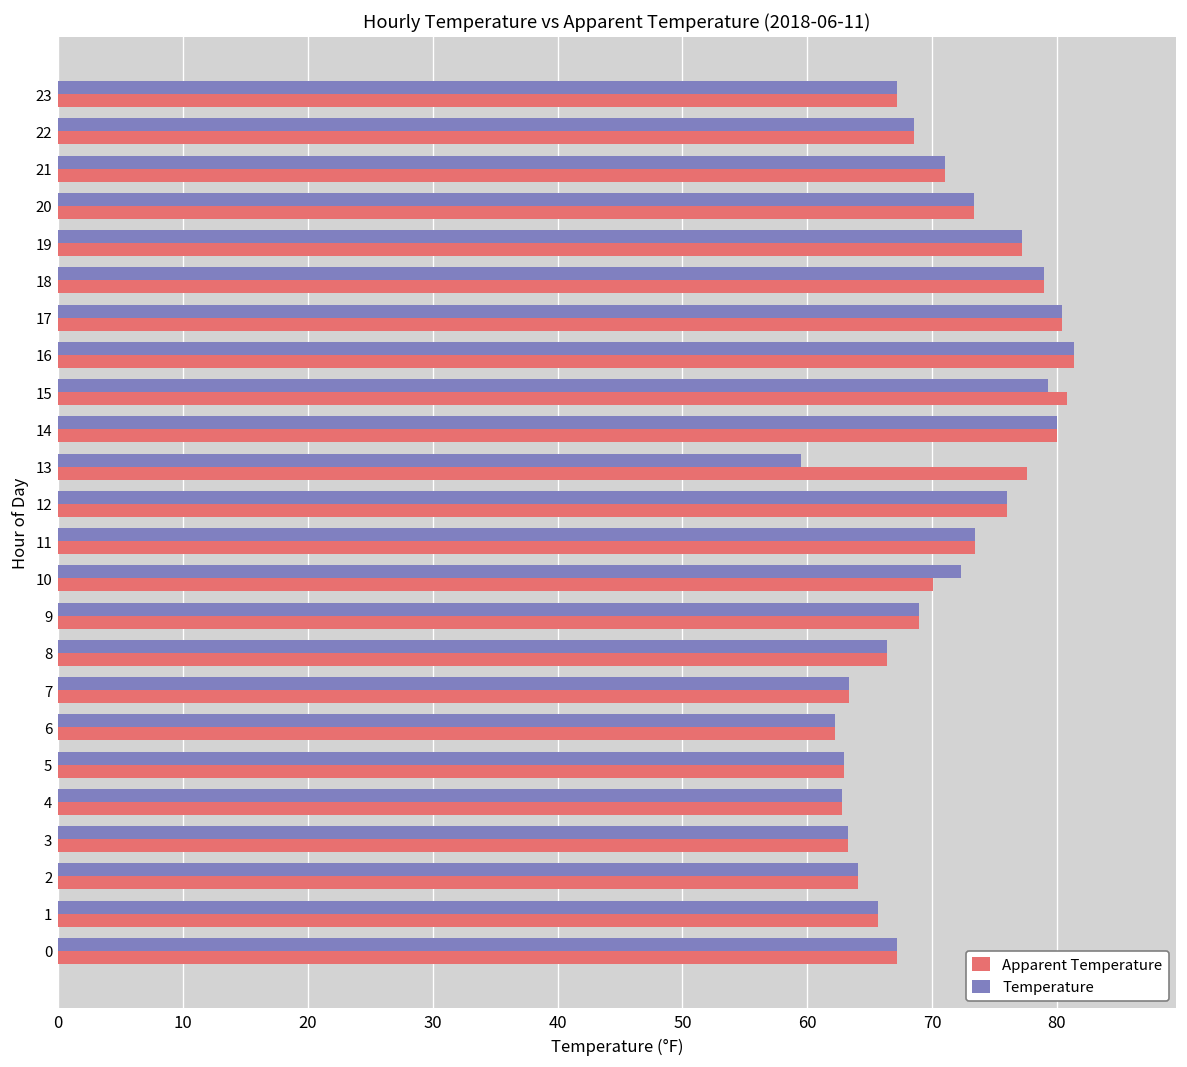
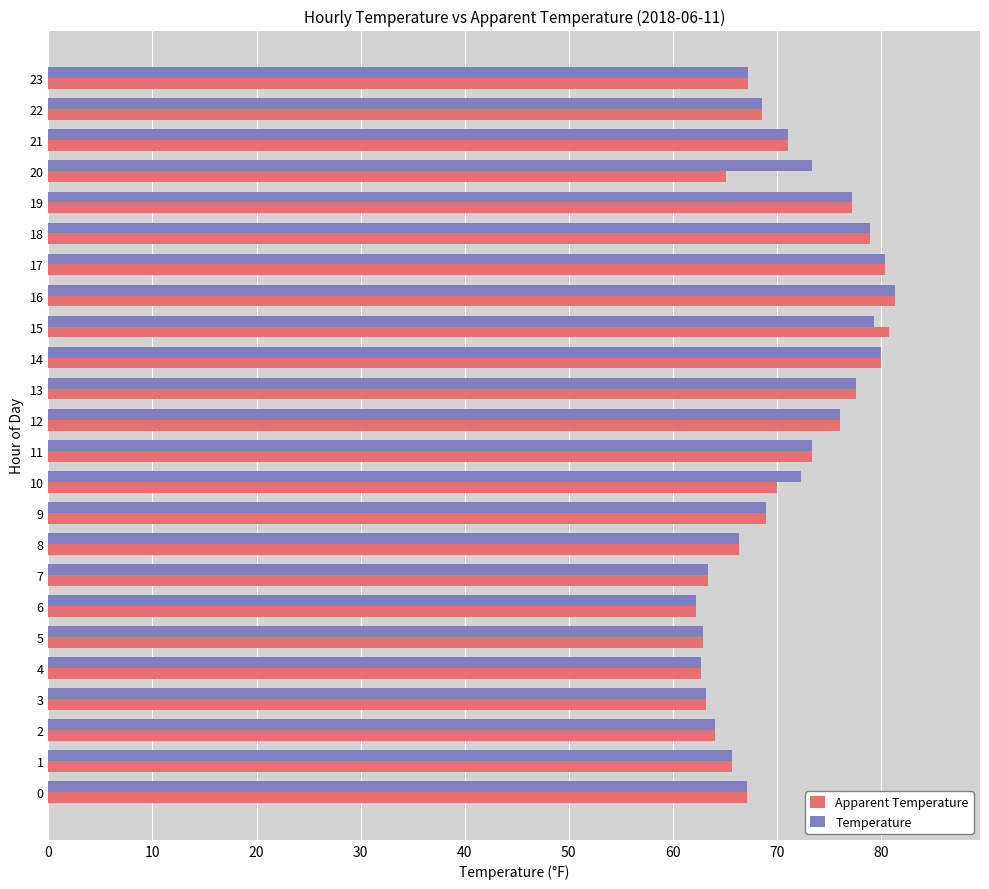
  {
    "Apparent Temperature": {
      "23": 67.2,
      "22": 68.6,
      "21": 71.1,
-     "20": 73.4,
+     "20": 65.2,
      "19": 77.2,
      "18": 79.0,
      "17": 80.4,
      "16": 81.4,
      "15": 80.8,
      "14": 80.0,
      "13": 77.6,
      "12": 76.0,
      "11": 73.4,
      "10": 70.0,
      "9": 68.9,
      "8": 66.4,
      "7": 63.4,
      "6": 62.2,
      "5": 62.9,
      "4": 62.8,
      "3": 63.2,
      "2": 64.0,
      "1": 65.7,
      "0": 67.2
    },
    "Temperature": {
      "23": 67.2,
      "22": 68.6,
      "21": 71.1,
      "20": 73.4,
      "19": 77.2,
      "18": 79.0,
      "17": 80.4,
      "16": 81.4,
      "15": 79.3,
      "14": 80.0,
-     "13": 59.5,
+     "13": 77.6,
      "12": 76.0,
      "11": 73.4,
      "10": 72.4,
      "9": 68.9,
      "8": 66.4,
      "7": 63.4,
      "6": 62.2,
      "5": 62.9,
      "4": 62.8,
      "3": 63.2,
      "2": 64.0,
      "1": 65.7,
      "0": 67.2
    }
  }
